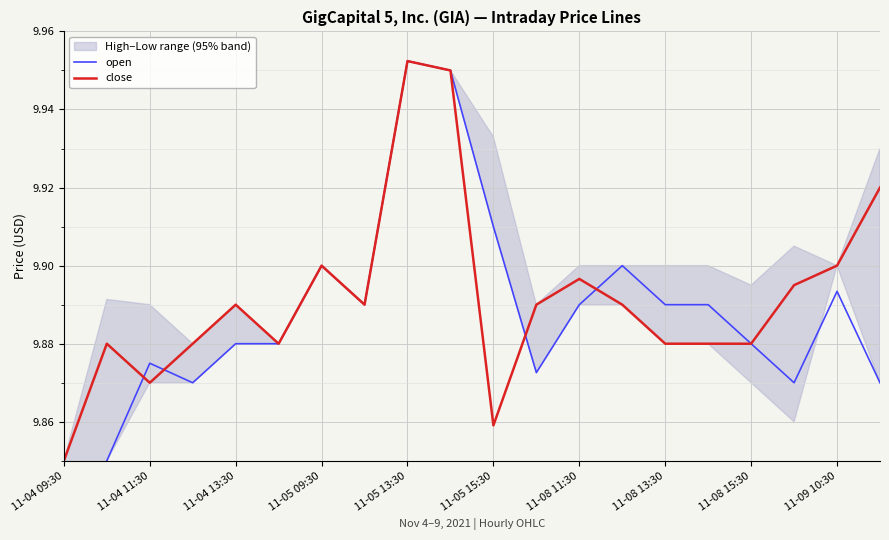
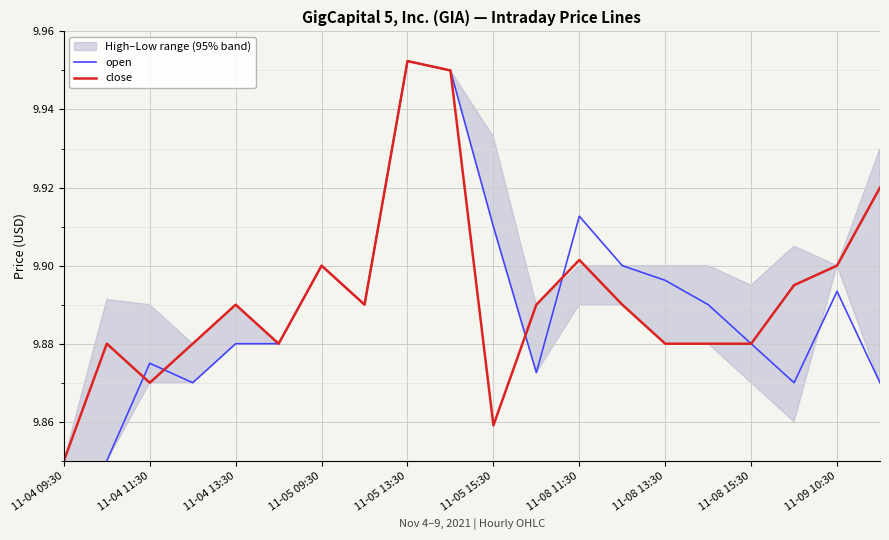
  {
    "open": {
      "11-04 11:30": 9.875,
      "11-04 13:30": 9.880,
      "11-05 15:30": 9.910,
-     "11-08 11:30": 9.890,
-     "11-08 13:30": 9.890,
+     "11-08 11:30": 9.913,
+     "11-08 13:30": 9.896,
      "11-09 10:30": 9.893
    },
    "close": {
      "11-04 11:30": 9.870,
      "11-05 15:30": 9.859,
-     "11-08 11:30": 9.897,
+     "11-08 11:30": 9.901,
      "11-08 13:30": 9.880
    }
  }
